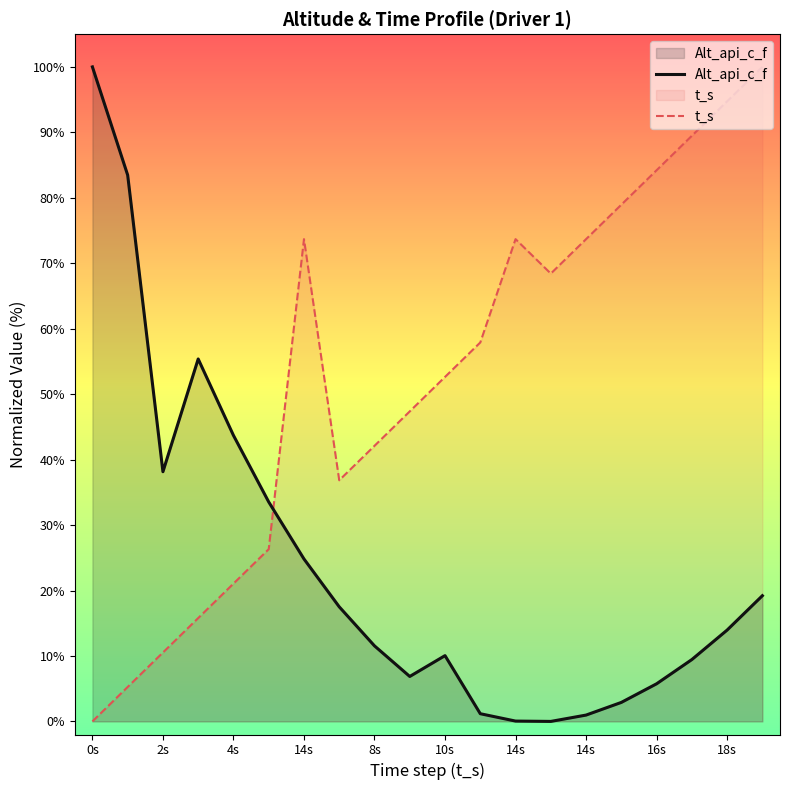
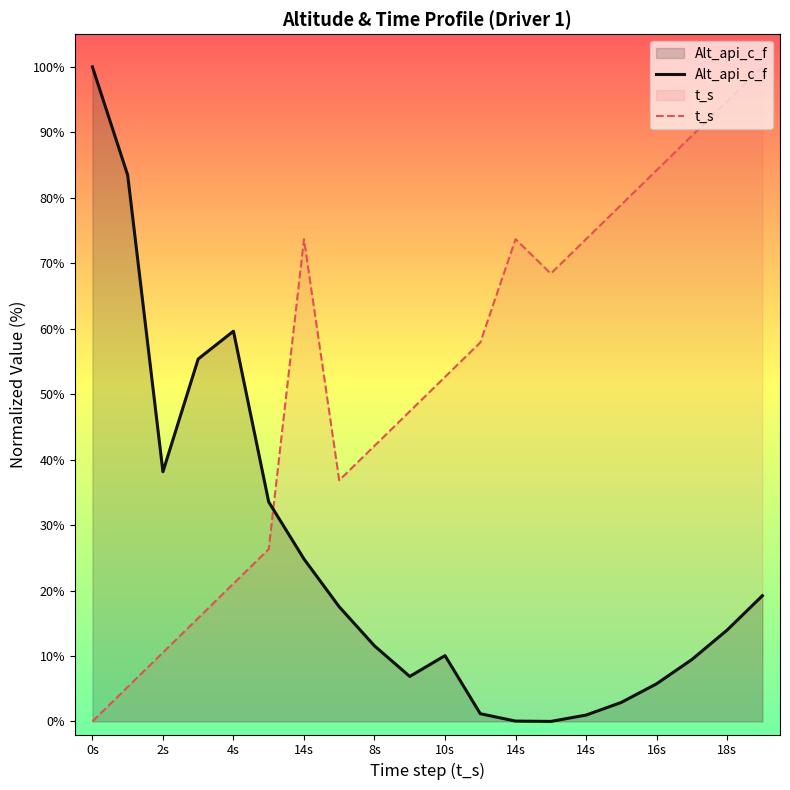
  {
    "Alt_api_c_f": {
      "0s": "100%",
      "2s": "38%",
-     "4s": "44%",
+     "4s": "60%",
      "8s": "12%",
      "10s": "10%",
      "16s": "6%",
      "18s": "14%"
    },
    "t_s": {
      "0s": "0%",
      "2s": "11%",
      "4s": "21%",
      "8s": "42%",
      "10s": "53%",
      "16s": "84%"
    }
  }
